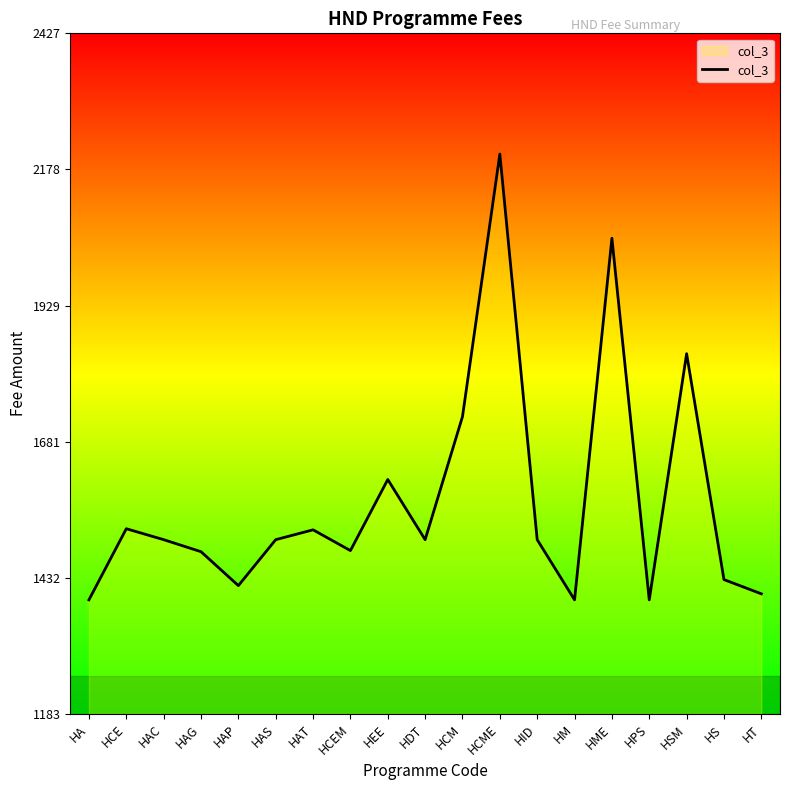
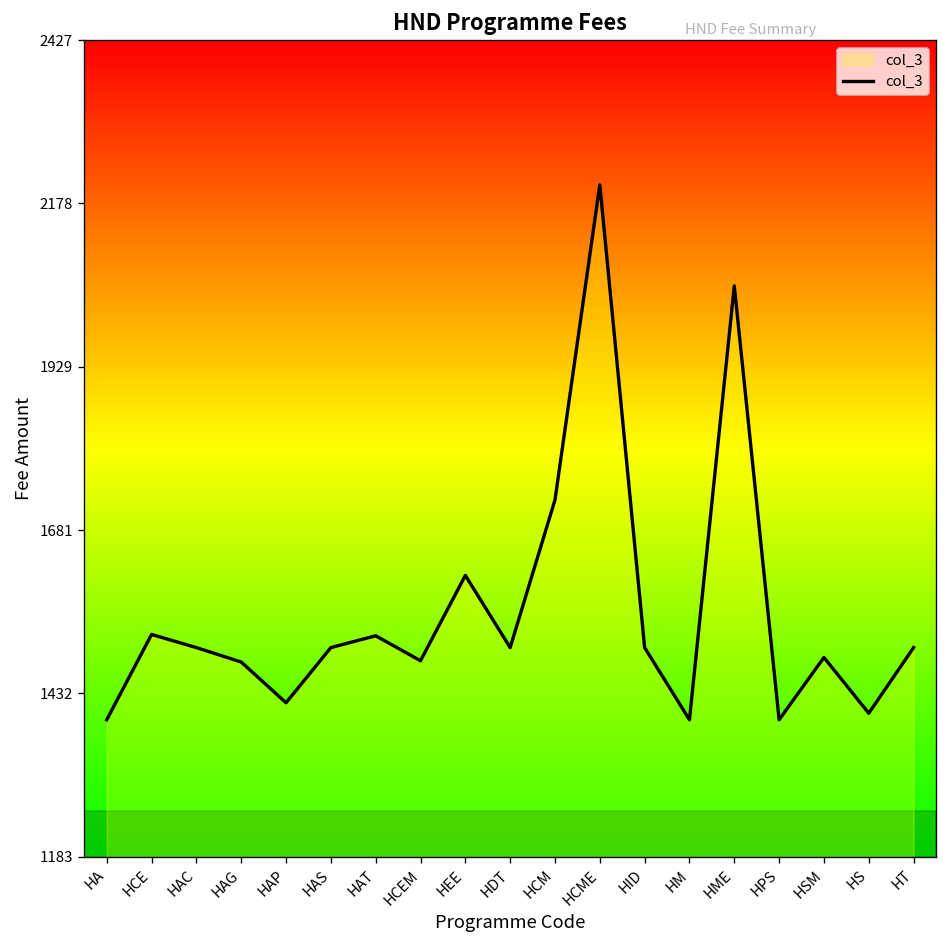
  {
    "HA": 1390,
    "HCE": 1520,
    "HAC": 1500,
    "HAG": 1480,
    "HAP": 1420,
    "HAS": 1500,
    "HAT": 1520,
    "HCEM": 1480,
    "HEE": 1610,
    "HDT": 1500,
    "HCM": 1730,
    "HCME": 2210,
    "HID": 1500,
    "HM": 1390,
    "HME": 2050,
    "HPS": 1390,
-   "HSM": 1840,
-   "HS": 1430,
-   "HT": 1400
+   "HSM": 1490,
+   "HS": 1400,
+   "HT": 1500
  }
